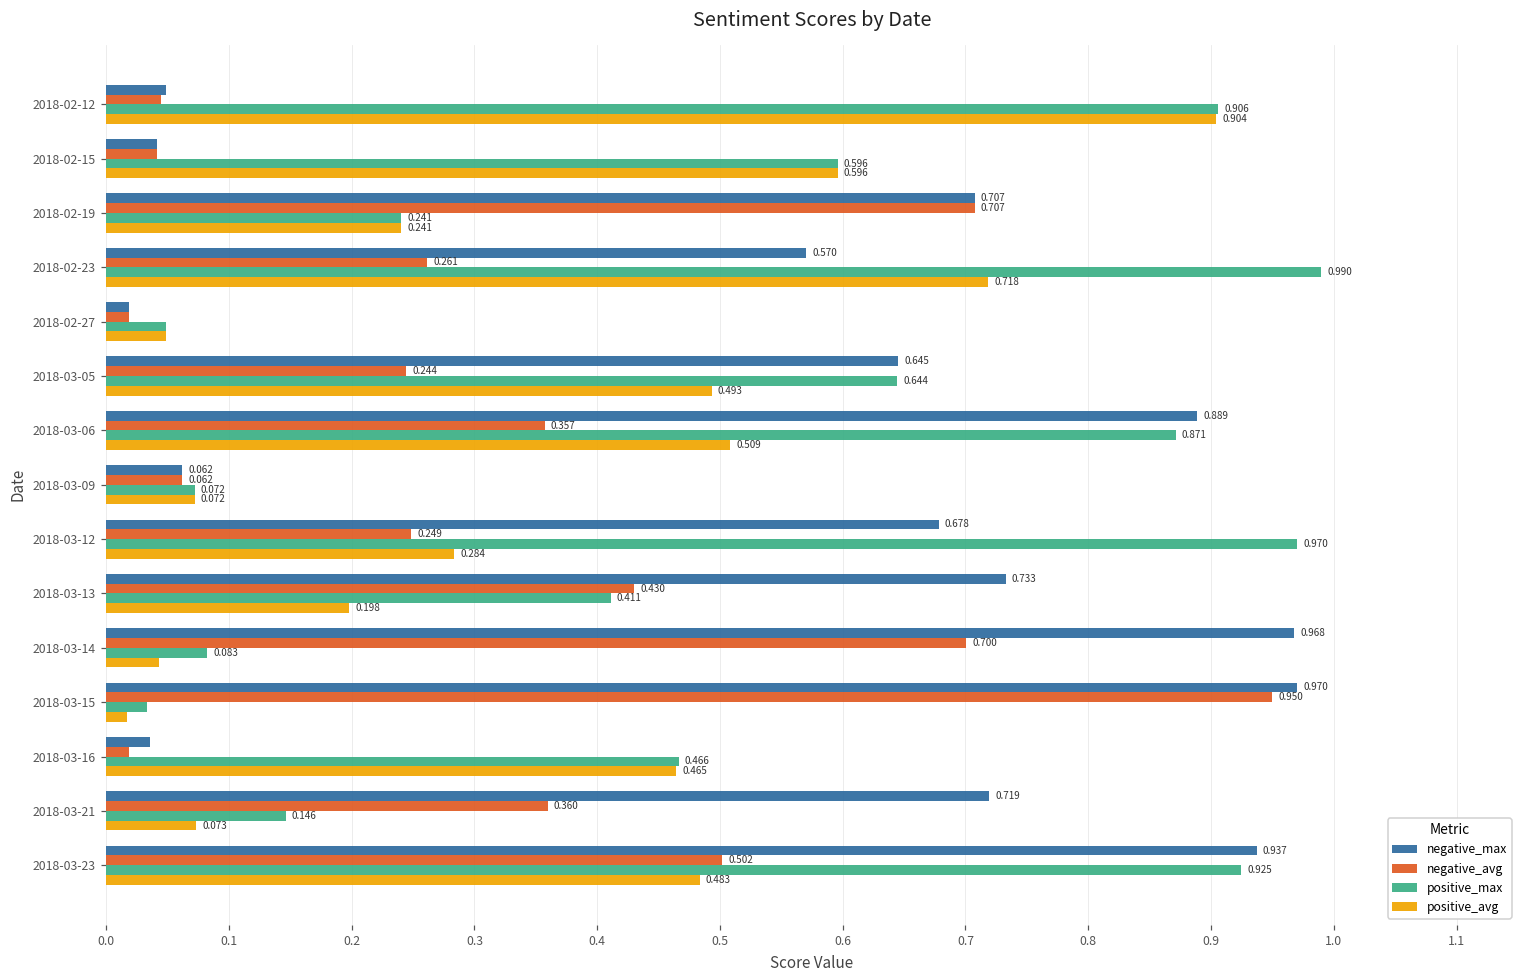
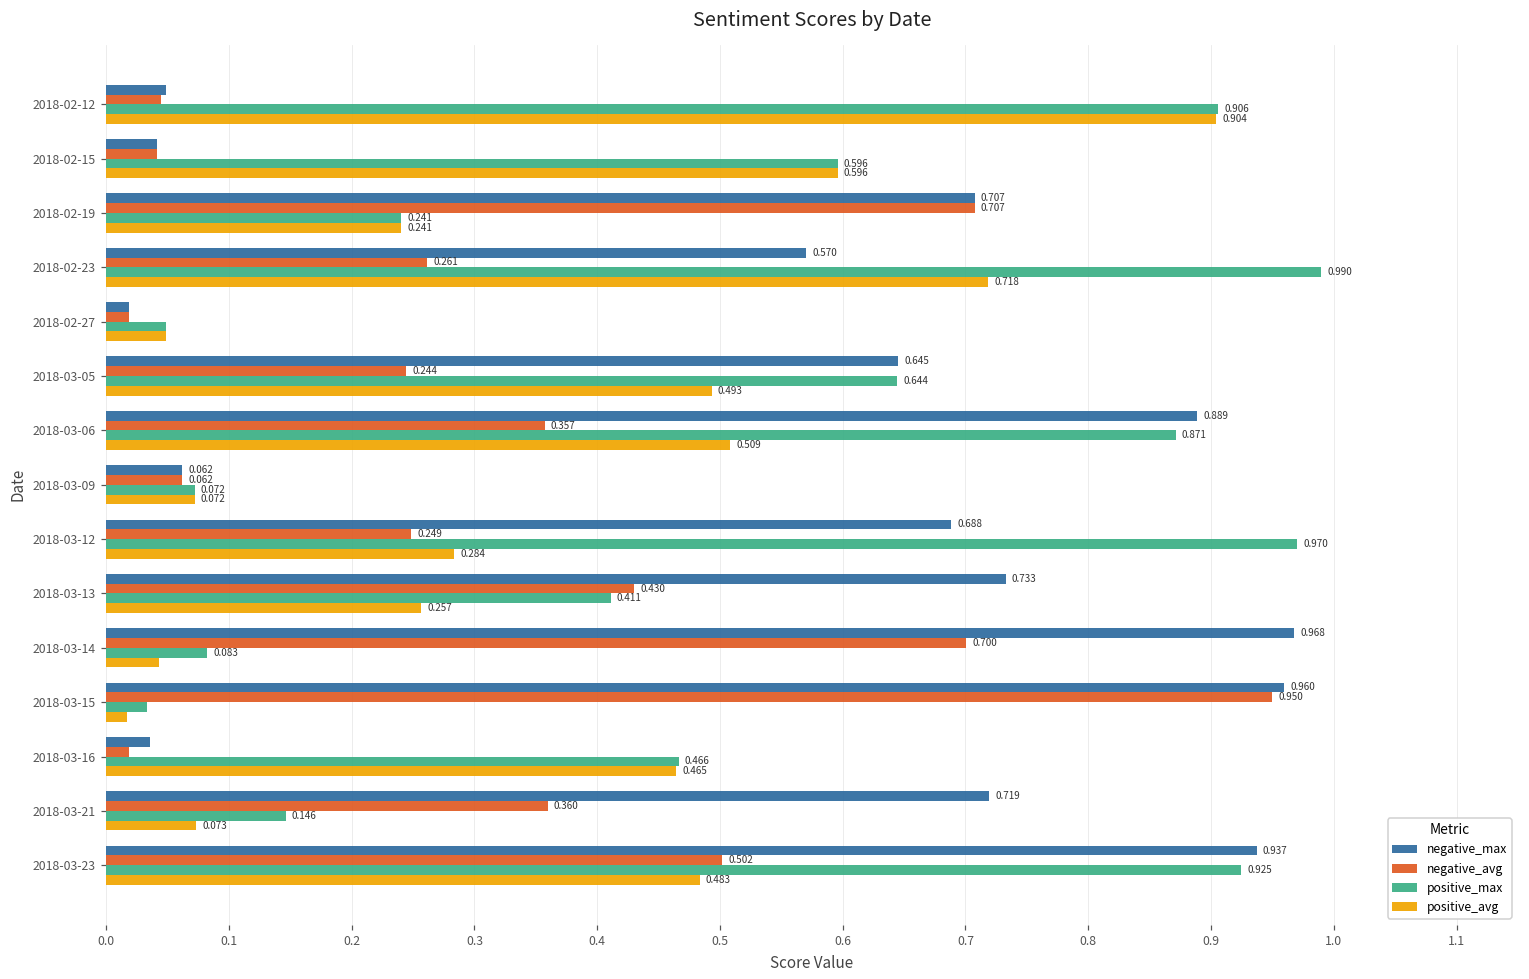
  {
    "negative_max": {
      "2018-02-19": 0.707,
      "2018-02-23": 0.570,
      "2018-03-05": 0.645,
      "2018-03-06": 0.889,
      "2018-03-09": 0.062,
-     "2018-03-12": 0.678,
+     "2018-03-12": 0.688,
      "2018-03-13": 0.733,
      "2018-03-14": 0.968,
-     "2018-03-15": 0.970,
+     "2018-03-15": 0.960,
      "2018-03-21": 0.719,
      "2018-03-23": 0.937
    },
    "negative_avg": {
      "2018-02-19": 0.707,
      "2018-02-23": 0.261,
      "2018-03-05": 0.244,
      "2018-03-06": 0.357,
      "2018-03-09": 0.062,
      "2018-03-12": 0.249,
      "2018-03-13": 0.430,
      "2018-03-14": 0.700,
      "2018-03-15": 0.950,
      "2018-03-21": 0.360,
      "2018-03-23": 0.502
    },
    "positive_max": {
      "2018-02-12": 0.906,
      "2018-02-15": 0.596,
      "2018-02-19": 0.241,
      "2018-02-23": 0.990,
      "2018-03-05": 0.644,
      "2018-03-06": 0.871,
      "2018-03-09": 0.072,
      "2018-03-12": 0.970,
      "2018-03-13": 0.411,
      "2018-03-14": 0.083,
      "2018-03-16": 0.466,
      "2018-03-21": 0.146,
      "2018-03-23": 0.925
    },
    "positive_avg": {
      "2018-02-12": 0.904,
      "2018-02-15": 0.596,
      "2018-02-19": 0.241,
      "2018-02-23": 0.718,
      "2018-03-05": 0.493,
      "2018-03-06": 0.509,
      "2018-03-09": 0.072,
      "2018-03-12": 0.284,
-     "2018-03-13": 0.198,
+     "2018-03-13": 0.257,
      "2018-03-16": 0.465,
      "2018-03-21": 0.073,
      "2018-03-23": 0.483
    }
  }
